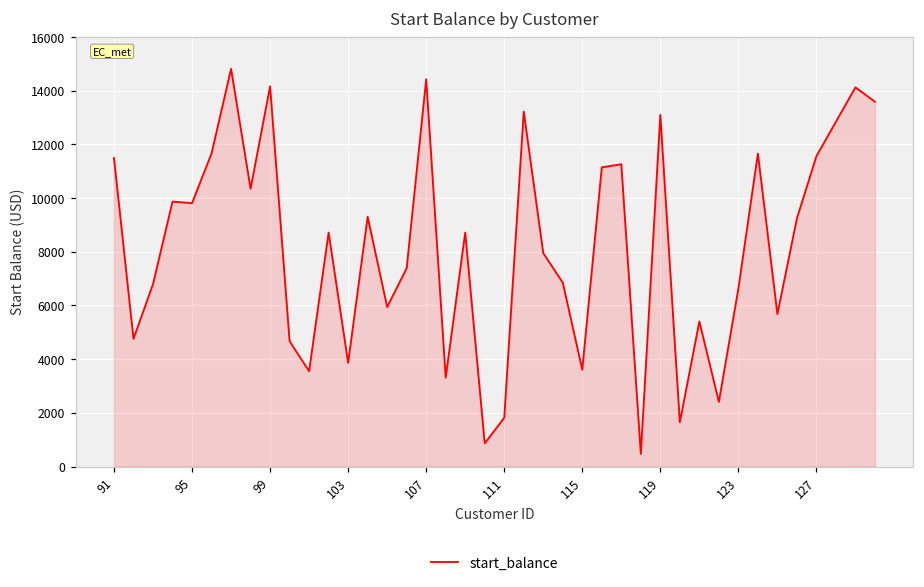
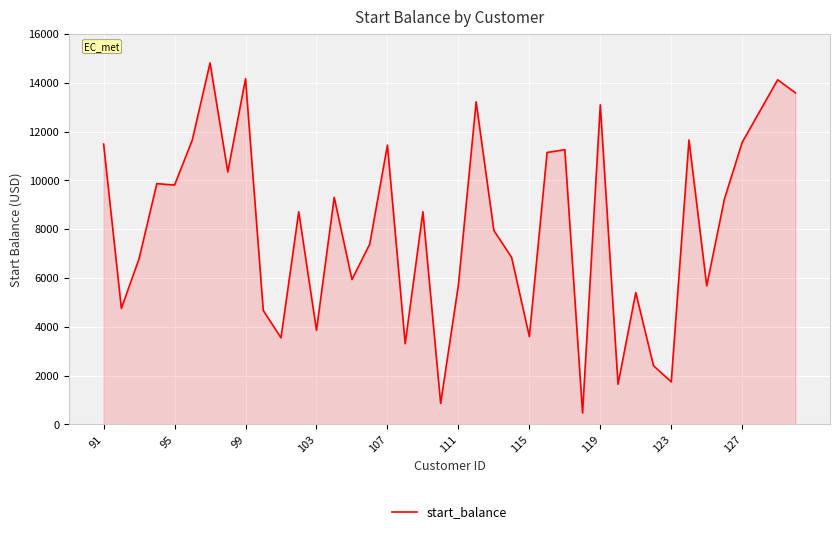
  {
    "91": 11500,
    "95": 9800,
    "99": 14200,
    "103": 3900,
-   "107": 14400,
-   "111": 1800,
+   "107": 11400,
+   "111": 5700,
    "115": 3600,
    "119": 13100,
-   "123": 6600,
+   "123": 1700,
    "127": 11600
  }
